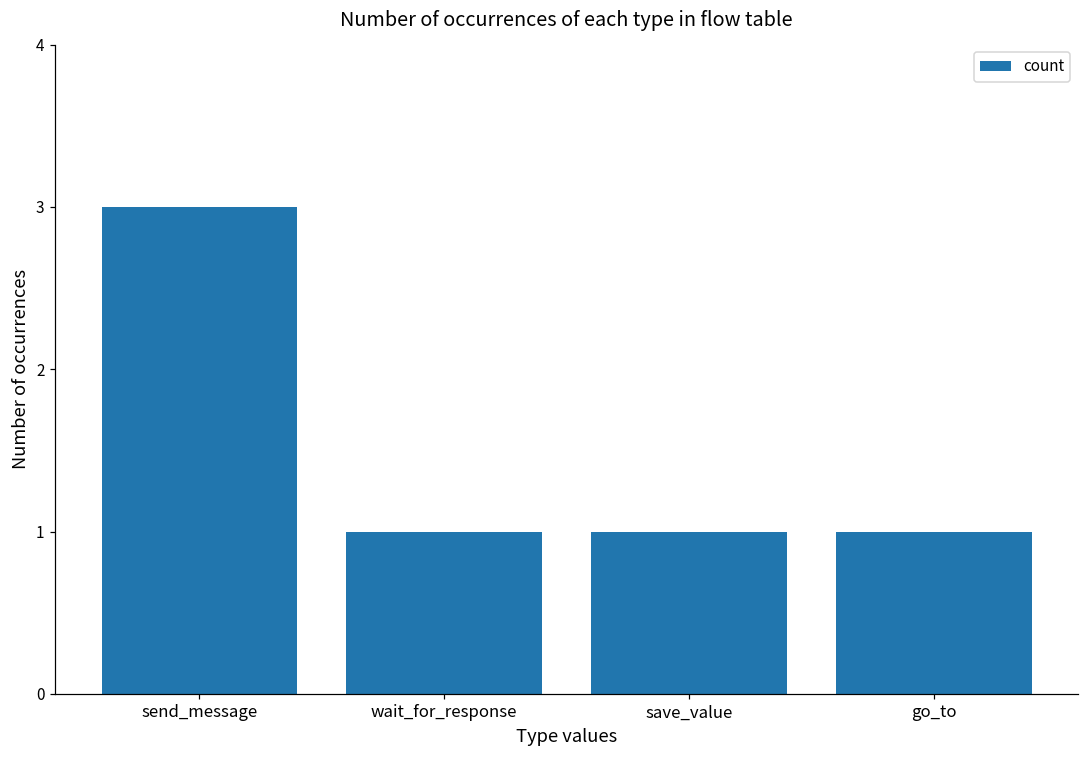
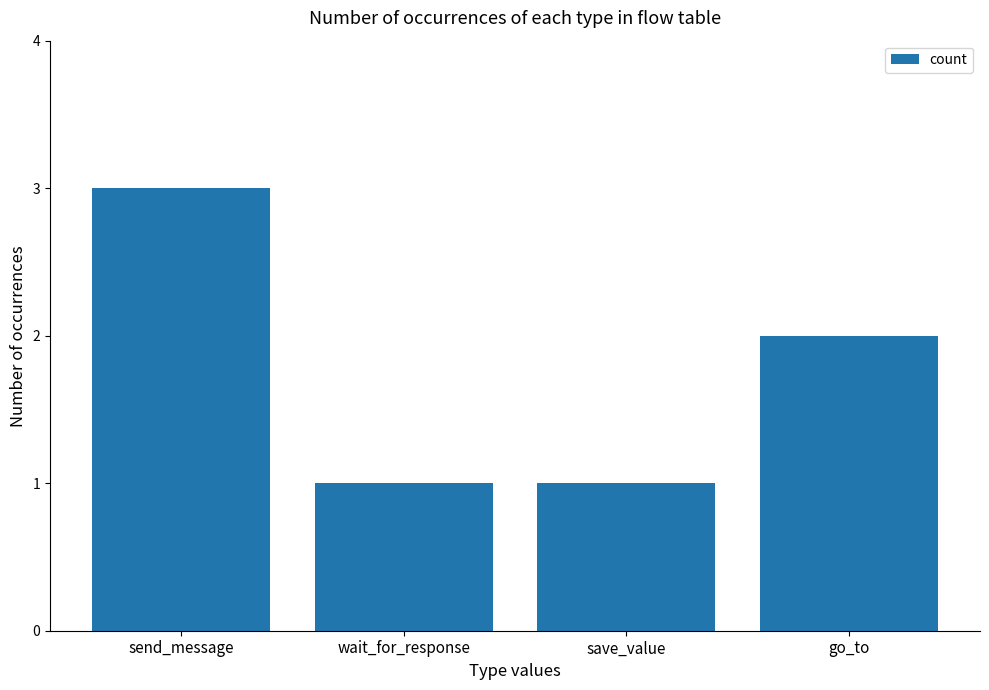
  {
    "send_message": 3,
    "wait_for_response": 1,
    "save_value": 1,
-   "go_to": 1
+   "go_to": 2
  }
